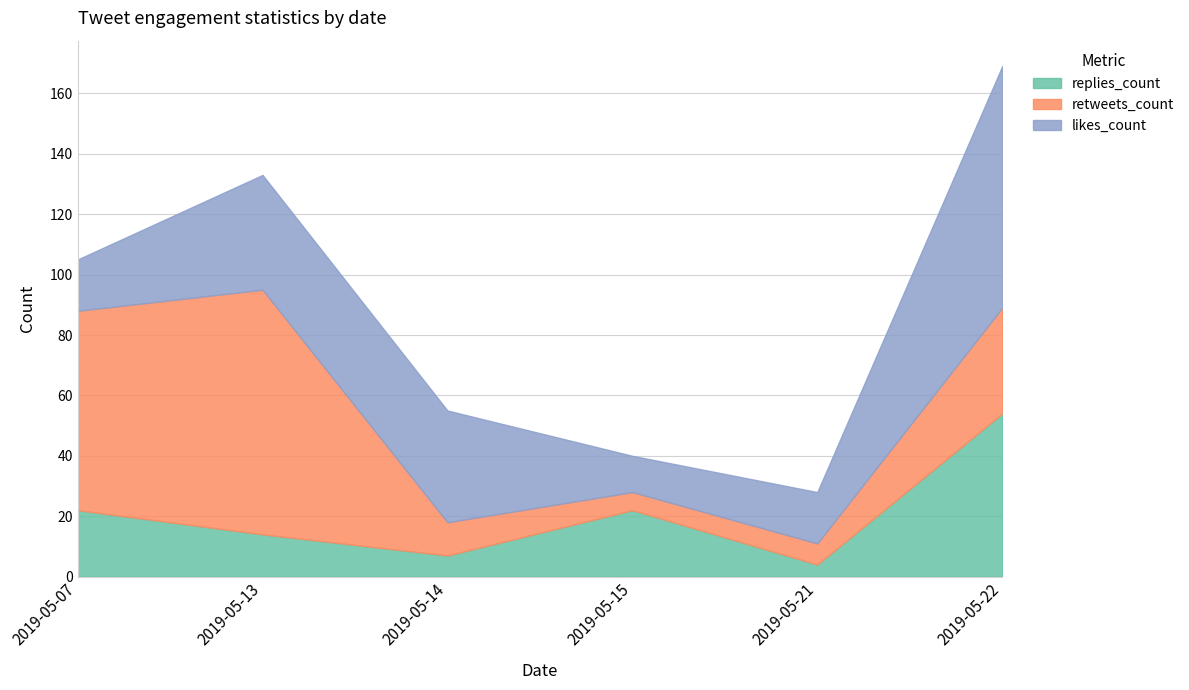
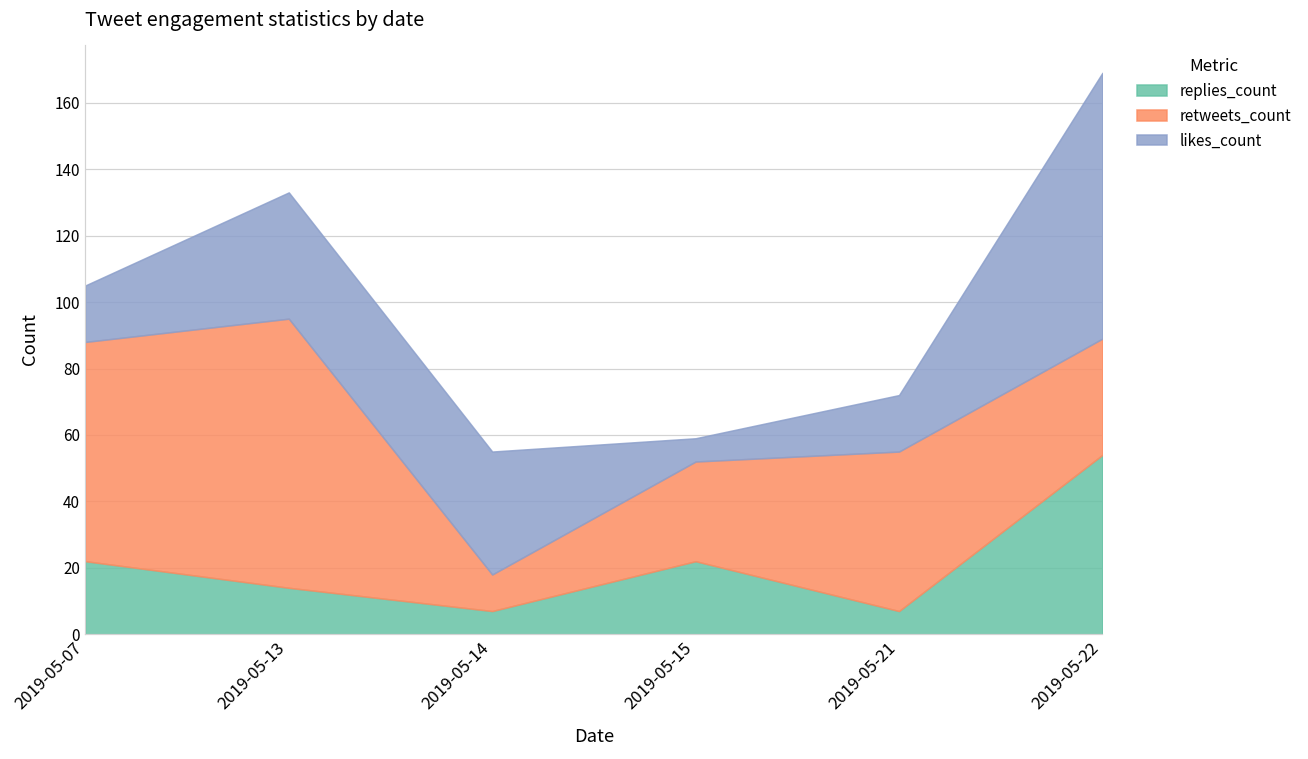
  {
    "replies_count": {
      "2019-05-07": 22,
      "2019-05-13": 14,
      "2019-05-14": 7,
      "2019-05-15": 22,
-     "2019-05-21": 4,
+     "2019-05-21": 7,
      "2019-05-22": 54
    },
    "retweets_count": {
      "2019-05-07": 66,
      "2019-05-13": 81,
      "2019-05-14": 11,
-     "2019-05-15": 6,
-     "2019-05-21": 7,
+     "2019-05-15": 30,
+     "2019-05-21": 48,
      "2019-05-22": 35
    },
    "likes_count": {
      "2019-05-07": 17,
      "2019-05-13": 38,
      "2019-05-14": 37,
-     "2019-05-15": 12,
+     "2019-05-15": 7,
      "2019-05-21": 17,
      "2019-05-22": 80
    }
  }
